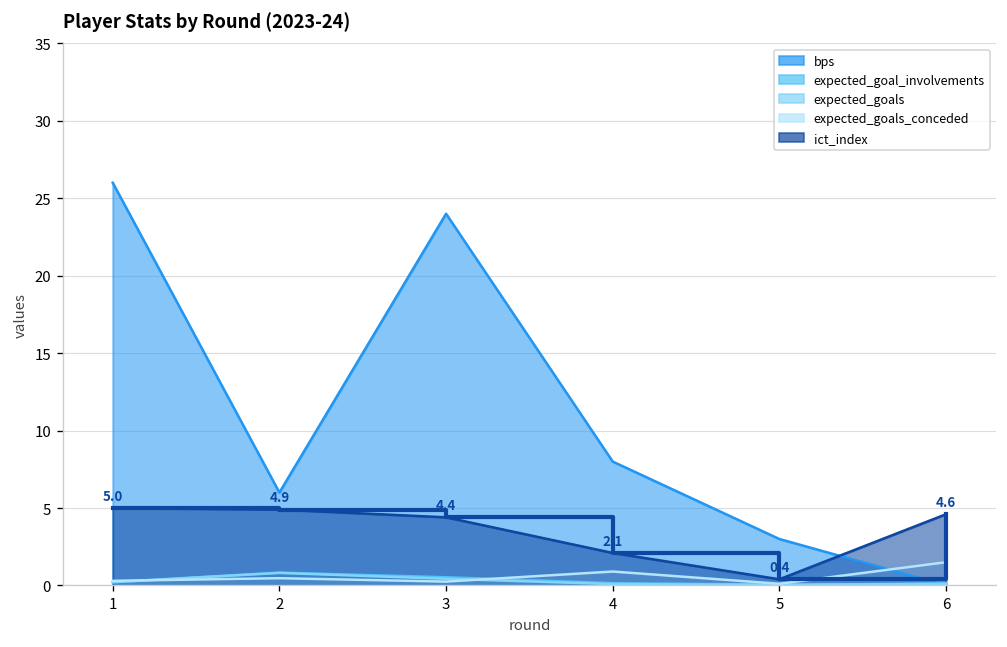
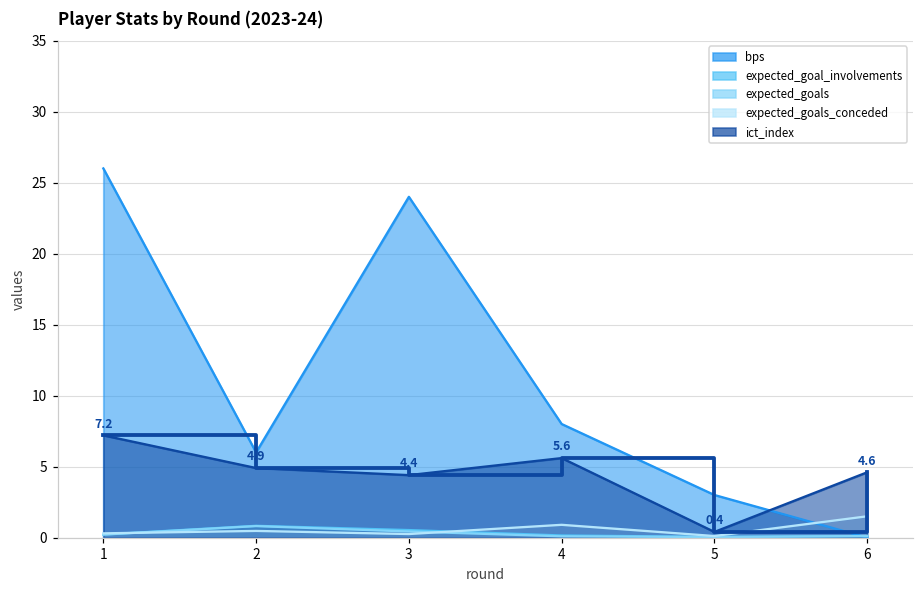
  {
    "ict_index": {
-     "1": 5.0,
+     "1": 7.2,
      "3": 4.4,
-     "4": 2.1,
+     "4": 5.6,
      "5": 0.4,
      "6": 4.6
    }
  }
